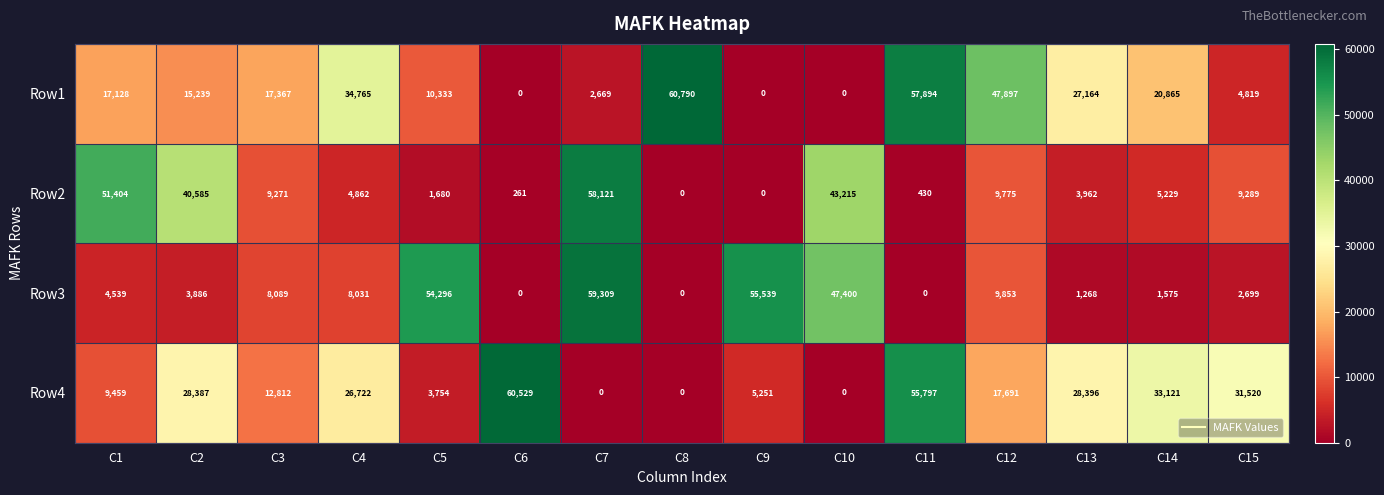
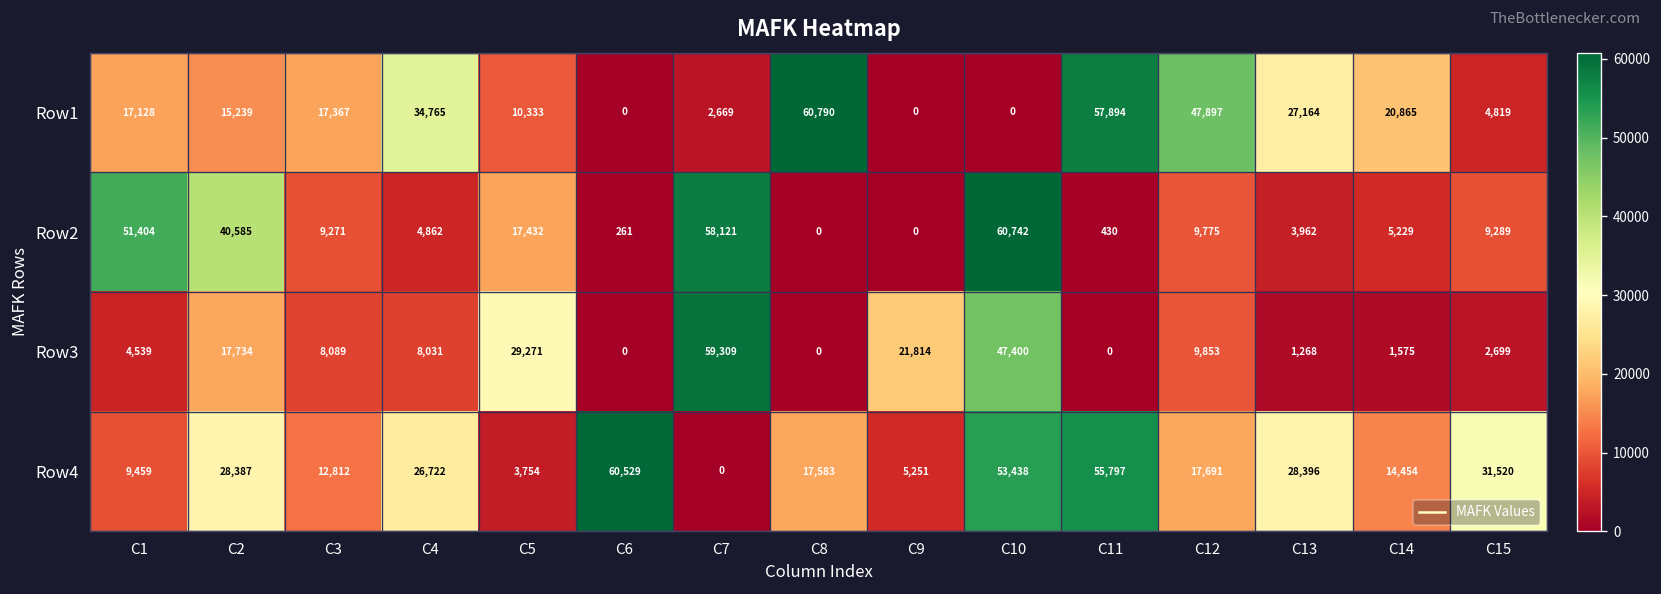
  {
    "Row1": {
      "C1": "17,128",
      "C2": "15,239",
      "C3": "17,367",
      "C4": "34,765",
      "C5": "10,333",
      "C6": "0",
      "C7": "2,669",
      "C8": "60,790",
      "C9": "0",
      "C10": "0",
      "C11": "57,894",
      "C12": "47,897",
      "C13": "27,164",
      "C14": "20,865",
      "C15": "4,819"
    },
    "Row2": {
      "C1": "51,404",
      "C2": "40,585",
      "C3": "9,271",
      "C4": "4,862",
-     "C5": "1,680",
+     "C5": "17,432",
      "C6": "261",
      "C7": "58,121",
      "C8": "0",
      "C9": "0",
-     "C10": "43,215",
+     "C10": "60,742",
      "C11": "430",
      "C12": "9,775",
      "C13": "3,962",
      "C14": "5,229",
      "C15": "9,289"
    },
    "Row3": {
      "C1": "4,539",
-     "C2": "3,886",
+     "C2": "17,734",
      "C3": "8,089",
      "C4": "8,031",
-     "C5": "54,296",
+     "C5": "29,271",
      "C6": "0",
      "C7": "59,309",
      "C8": "0",
-     "C9": "55,539",
+     "C9": "21,814",
      "C10": "47,400",
      "C11": "0",
      "C12": "9,853",
      "C13": "1,268",
      "C14": "1,575",
      "C15": "2,699"
    },
    "Row4": {
      "C1": "9,459",
      "C2": "28,387",
      "C3": "12,812",
      "C4": "26,722",
      "C5": "3,754",
      "C6": "60,529",
      "C7": "0",
-     "C8": "0",
+     "C8": "17,583",
      "C9": "5,251",
-     "C10": "0",
+     "C10": "53,438",
      "C11": "55,797",
      "C12": "17,691",
      "C13": "28,396",
-     "C14": "33,121",
+     "C14": "14,454",
      "C15": "31,520"
    }
  }
